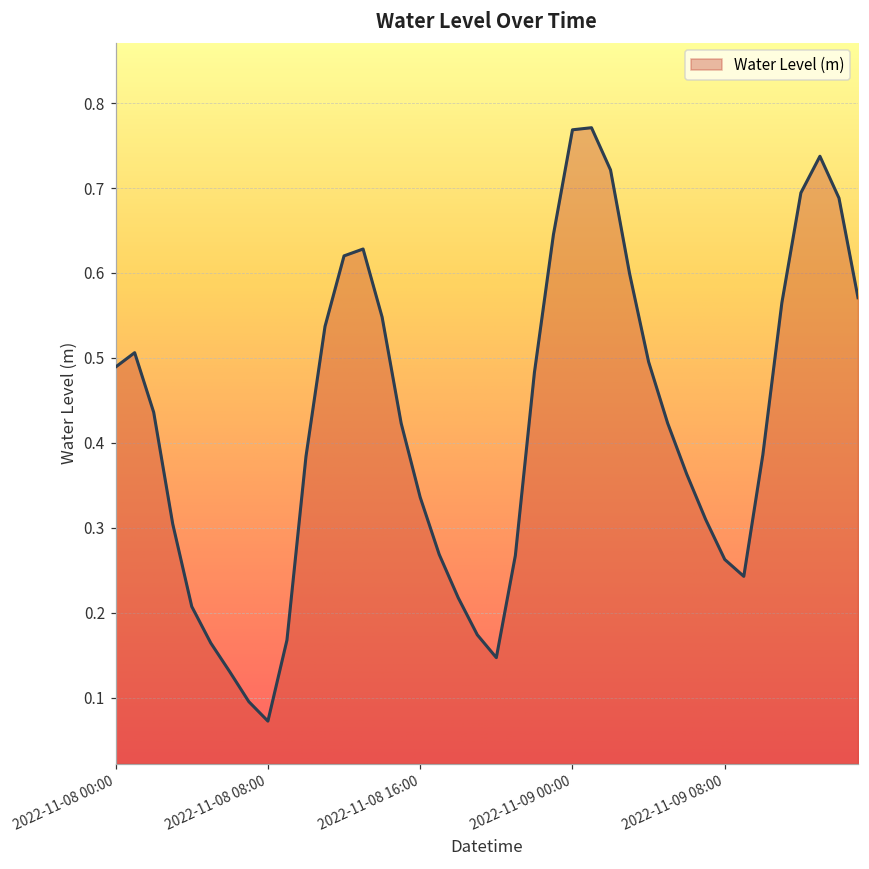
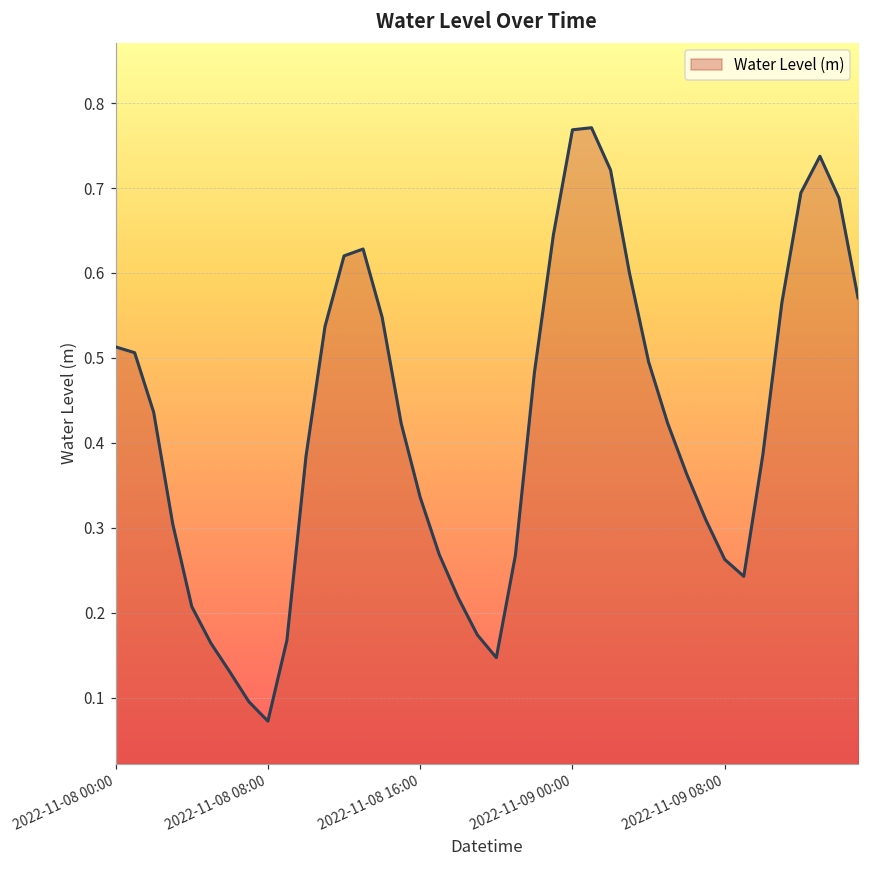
  {
-   "2022-11-08 00:00": 0.49,
+   "2022-11-08 00:00": 0.51,
    "2022-11-08 08:00": 0.07,
    "2022-11-08 16:00": 0.34,
    "2022-11-09 00:00": 0.77,
    "2022-11-09 08:00": 0.26
  }
